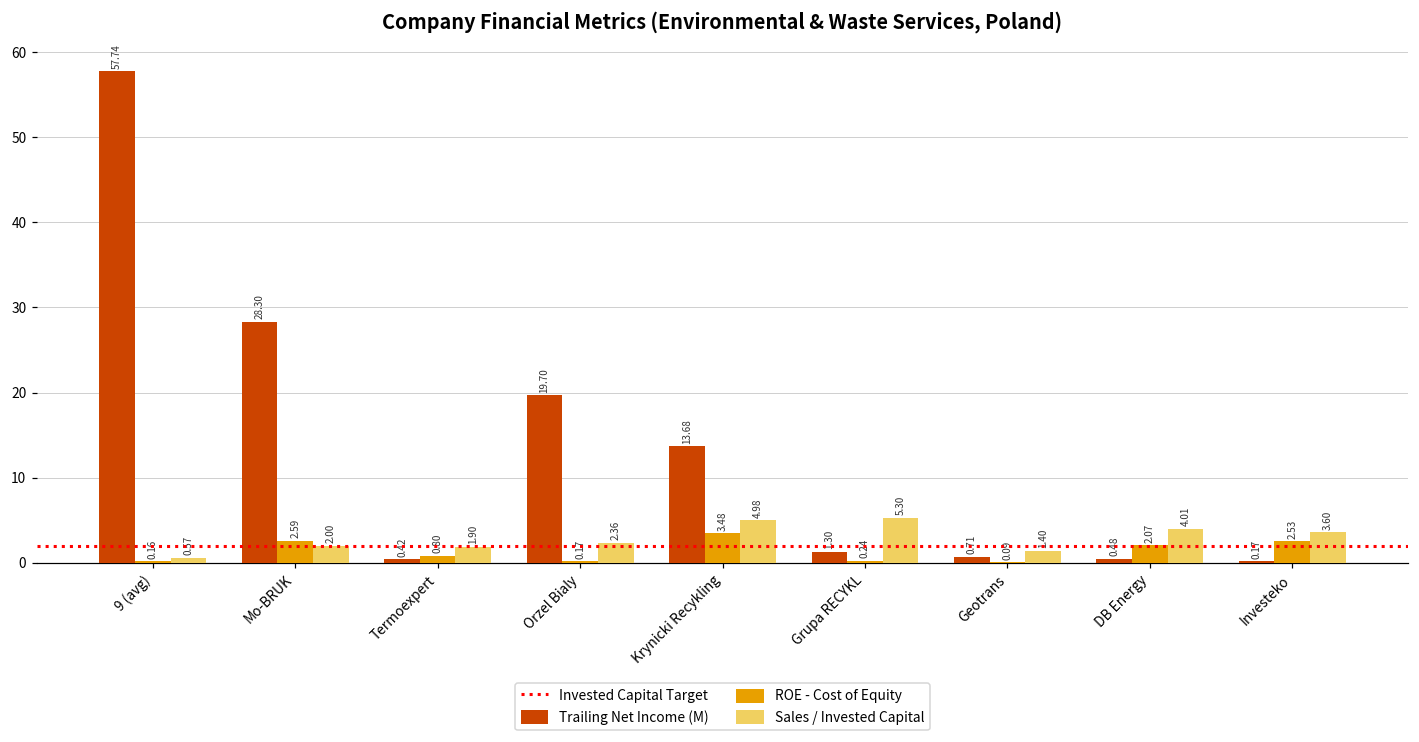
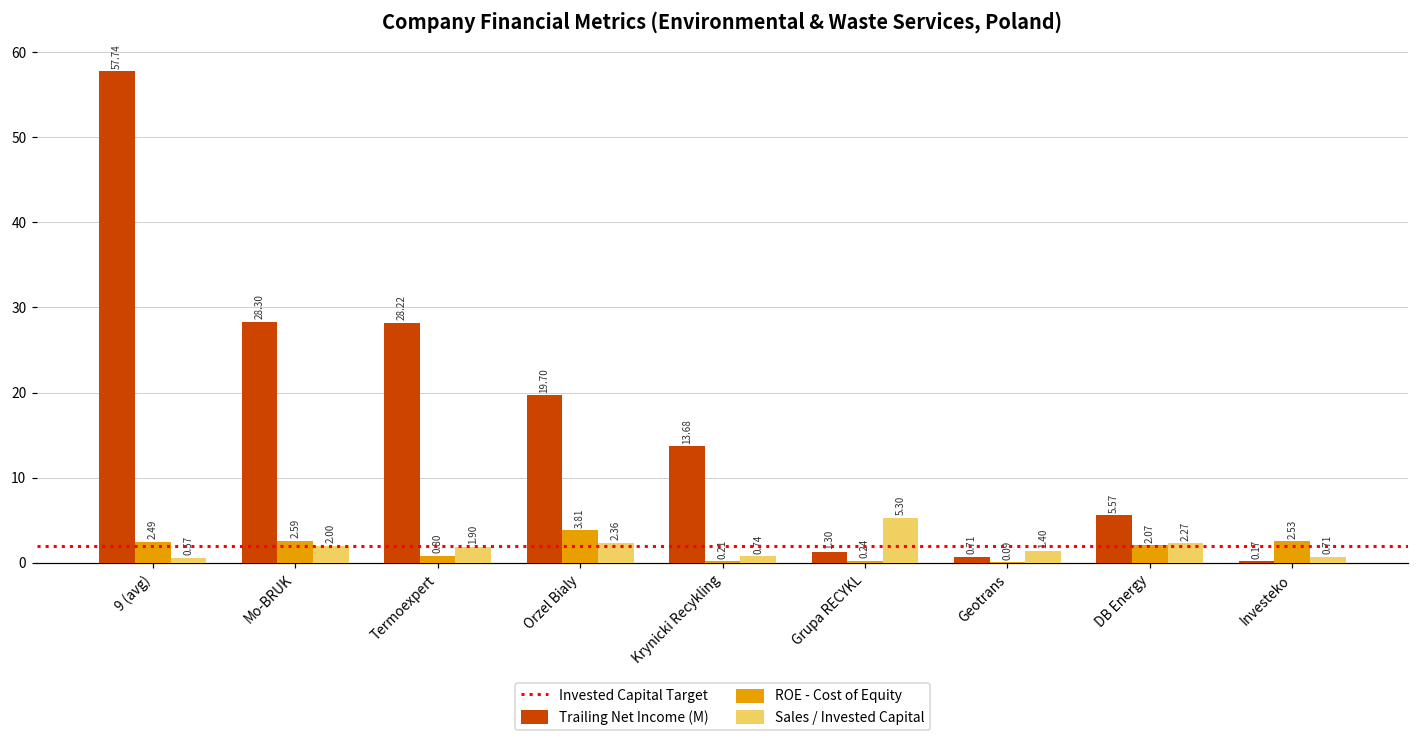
  {
    "Trailing Net Income (M)": {
      "9 (avg)": 57.74,
      "Mo-BRUK": 28.30,
-     "Termoexpert": 0.42,
+     "Termoexpert": 28.22,
      "Orzel Bialy": 19.70,
      "Krynicki Recykling": 13.68,
      "Grupa RECYKL": 1.30,
      "Geotrans": 0.71,
-     "DB Energy": 0.48,
+     "DB Energy": 5.57,
      "Investeko": 0.17
    },
    "ROE - Cost of Equity": {
-     "9 (avg)": 0.16,
+     "9 (avg)": 2.49,
      "Mo-BRUK": 2.59,
      "Termoexpert": 0.80,
-     "Orzel Bialy": 0.17,
-     "Krynicki Recykling": 3.48,
+     "Orzel Bialy": 3.81,
+     "Krynicki Recykling": 0.21,
      "Grupa RECYKL": 0.24,
      "Geotrans": 0.09,
      "DB Energy": 2.07,
      "Investeko": 2.53
    },
    "Sales / Invested Capital": {
      "9 (avg)": 0.57,
      "Mo-BRUK": 2.00,
      "Termoexpert": 1.90,
      "Orzel Bialy": 2.36,
-     "Krynicki Recykling": 4.98,
+     "Krynicki Recykling": 0.74,
      "Grupa RECYKL": 5.30,
      "Geotrans": 1.40,
-     "DB Energy": 4.01,
-     "Investeko": 3.60
+     "DB Energy": 2.27,
+     "Investeko": 0.71
    }
  }
